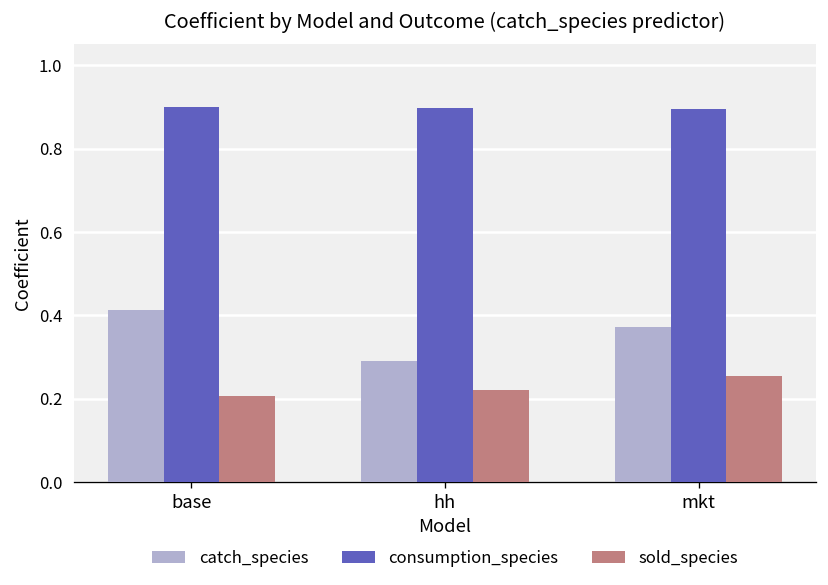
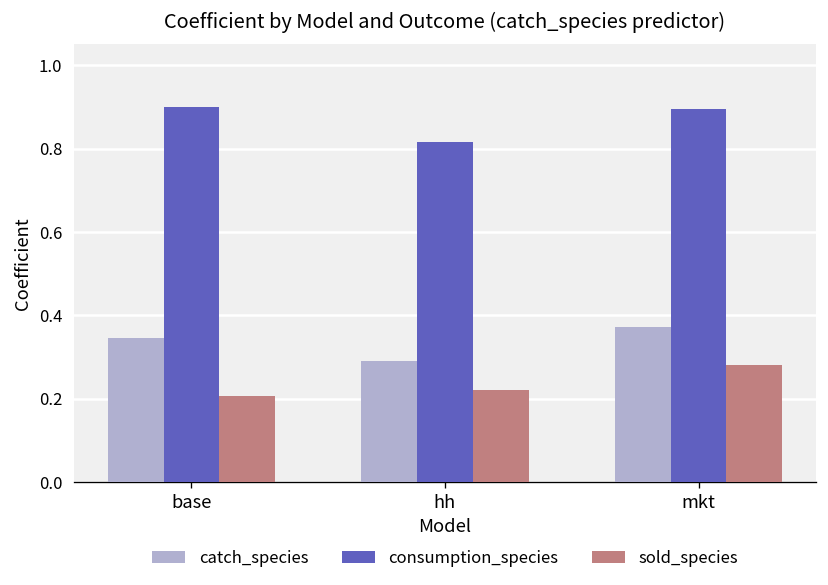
  {
    "catch_species": {
-     "base": 0.41,
+     "base": 0.35,
      "hh": 0.29,
      "mkt": 0.37
    },
    "consumption_species": {
      "base": 0.90,
-     "hh": 0.90,
+     "hh": 0.82,
      "mkt": 0.90
    },
    "sold_species": {
      "base": 0.21,
      "hh": 0.22,
-     "mkt": 0.25
+     "mkt": 0.28
    }
  }
